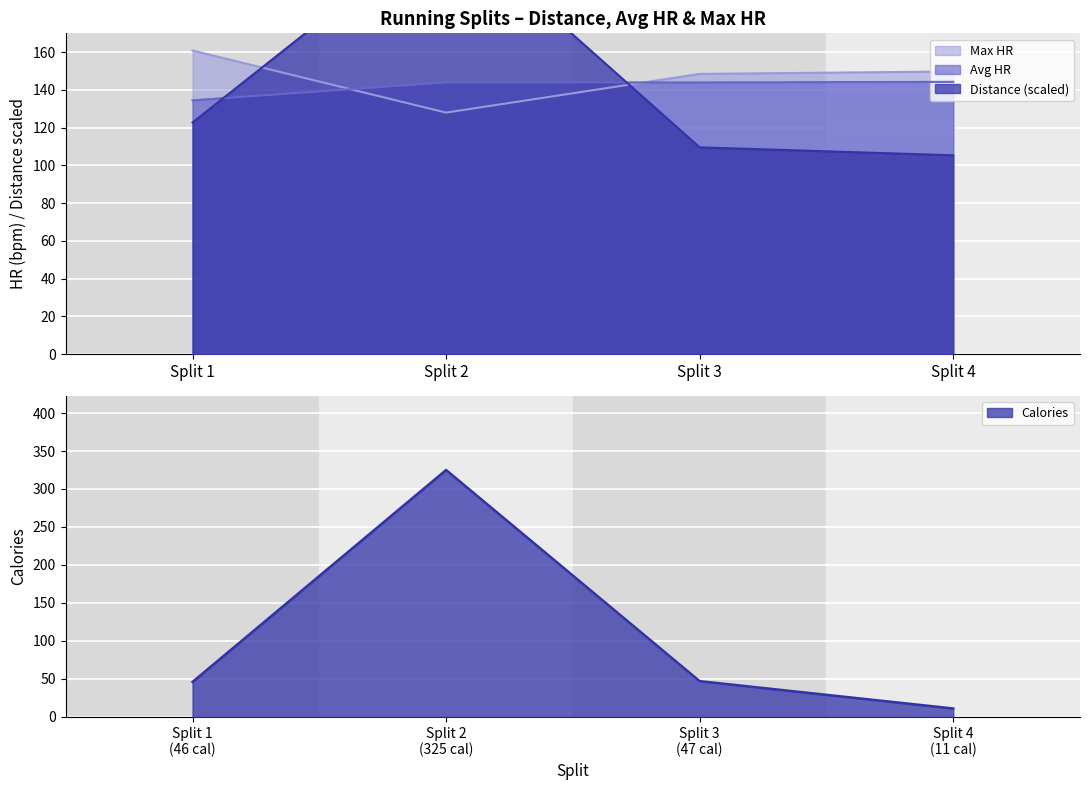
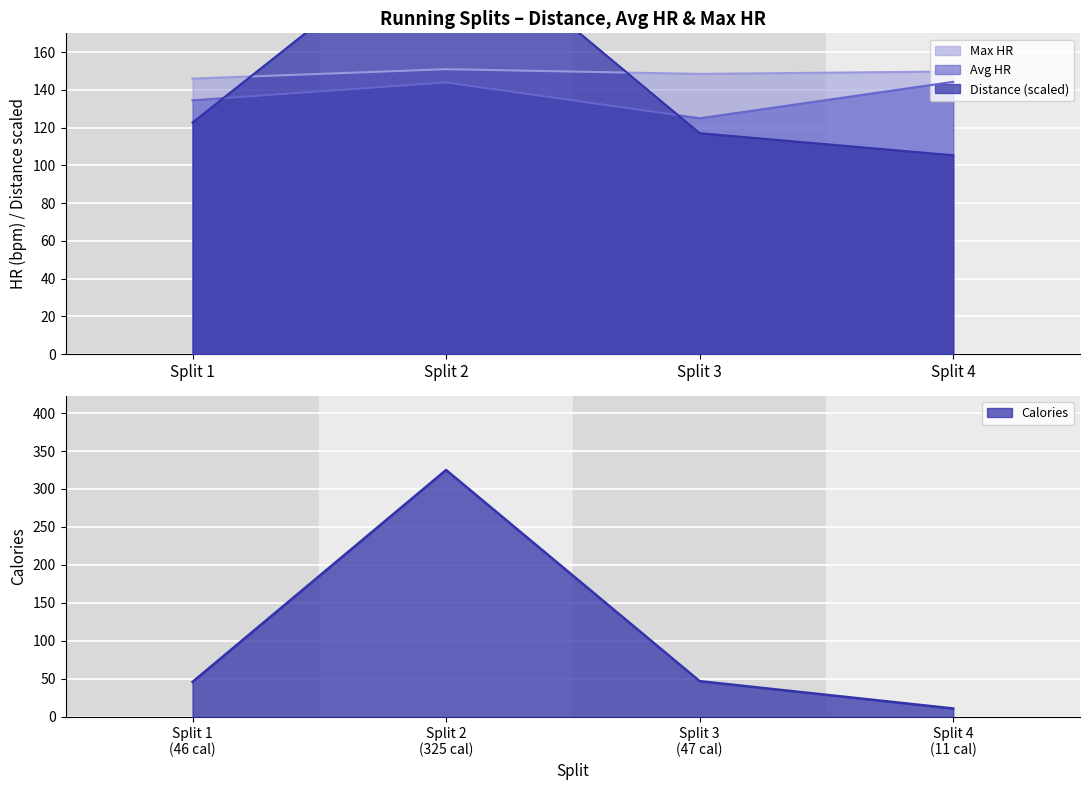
  {
    "Running Splits – Distance, Avg HR & Max HR": {
      "Max HR": {
-       "Split 1": 161,
-       "Split 2": 128,
+       "Split 1": 146,
+       "Split 2": 151,
        "Split 3": 149
      },
      "Avg HR": {
        "Split 1": 135,
        "Split 2": 144,
-       "Split 3": 144
+       "Split 3": 125
      },
      "Distance (scaled)": {
        "Split 1": 123,
-       "Split 3": 110,
+       "Split 3": 117,
        "Split 4": 105
      }
    }
  }
